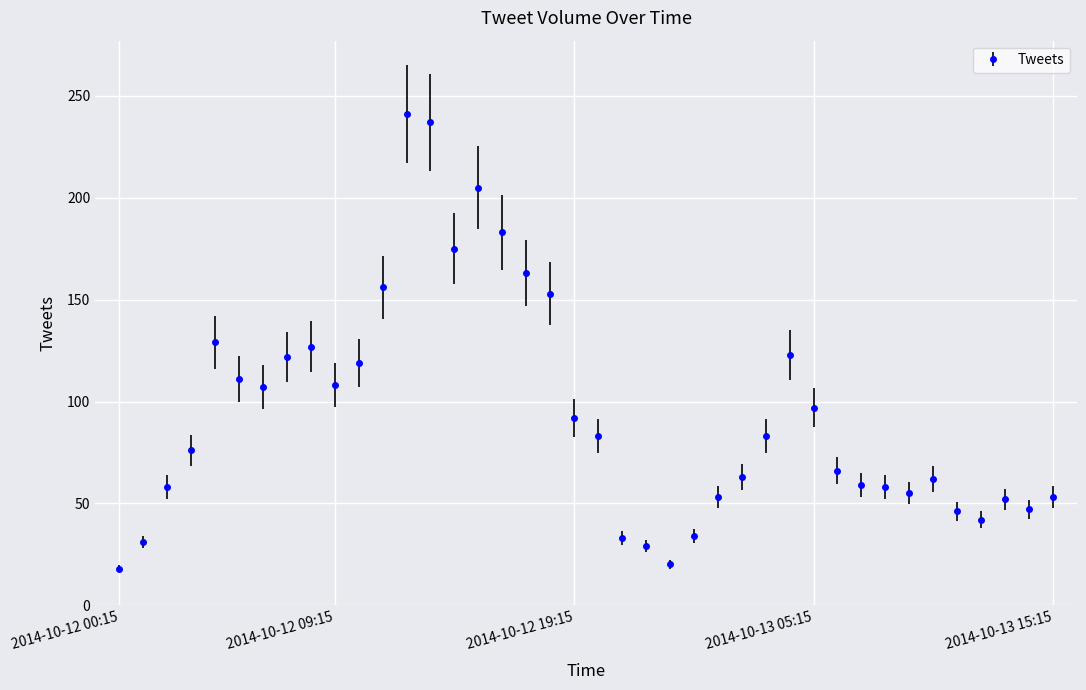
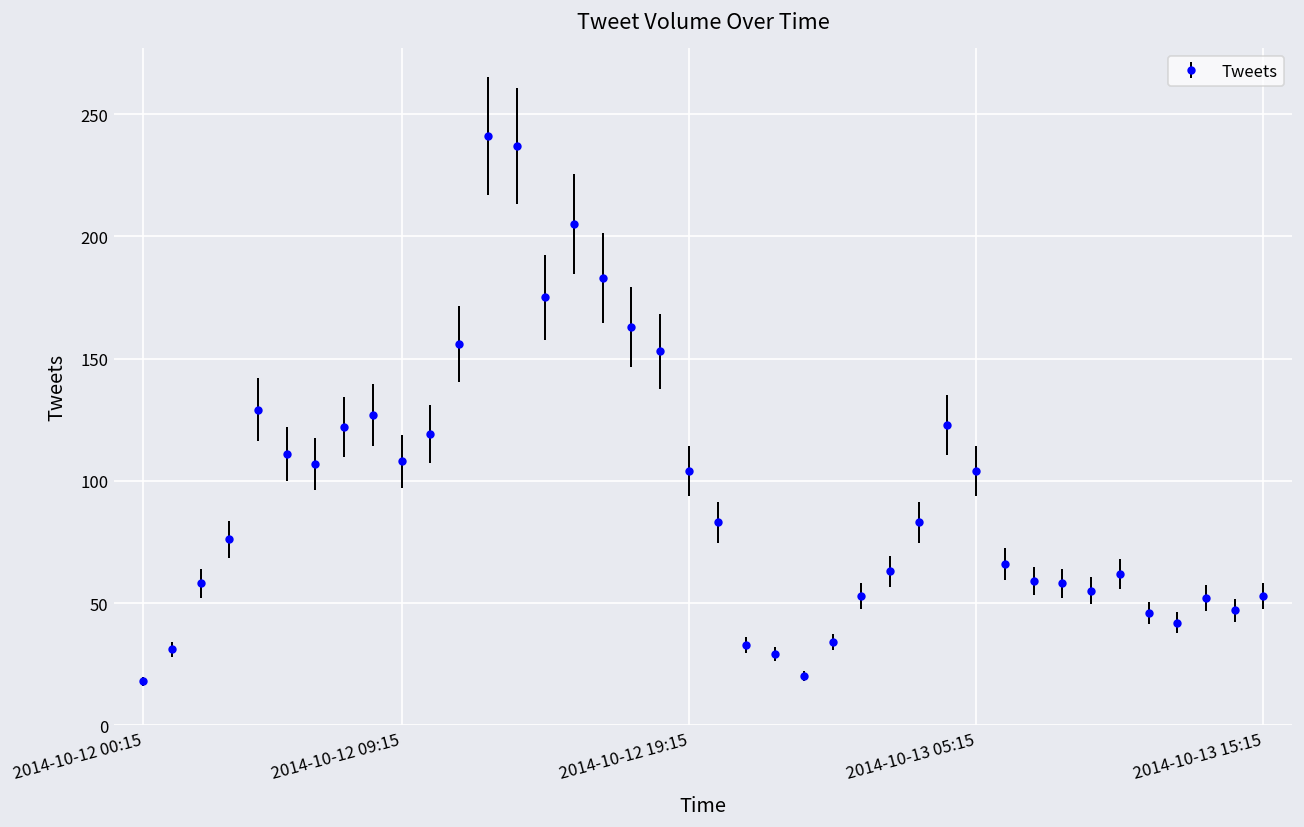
  {
    "2014-10-12 00:15": 18,
    "2014-10-12 09:15": 108,
-   "2014-10-12 19:15": 92,
-   "2014-10-13 05:15": 97,
+   "2014-10-12 19:15": 104,
+   "2014-10-13 05:15": 104,
    "2014-10-13 15:15": 53
  }
